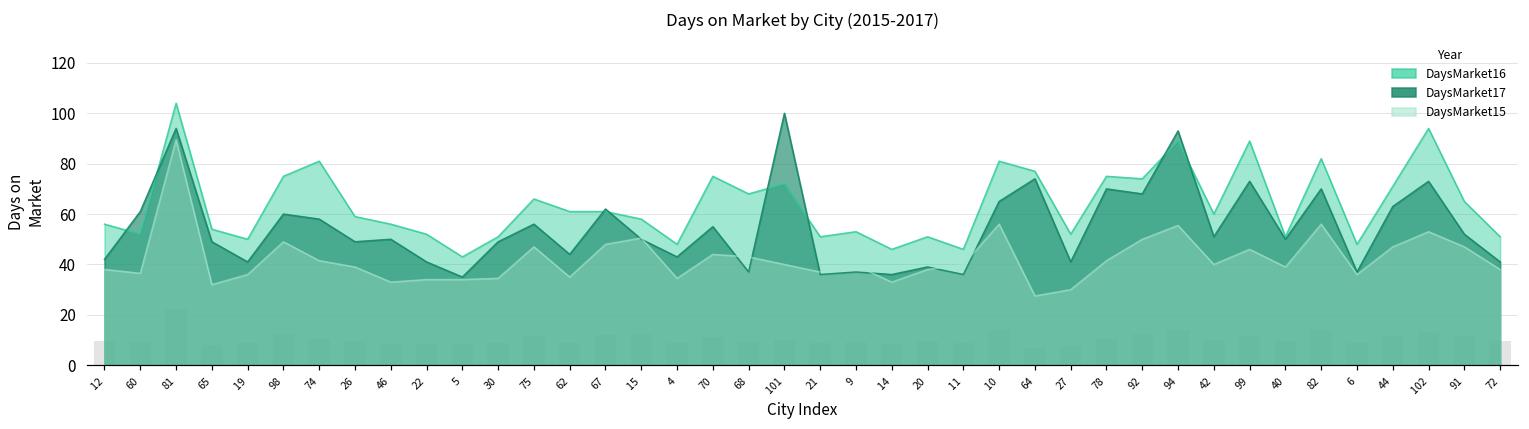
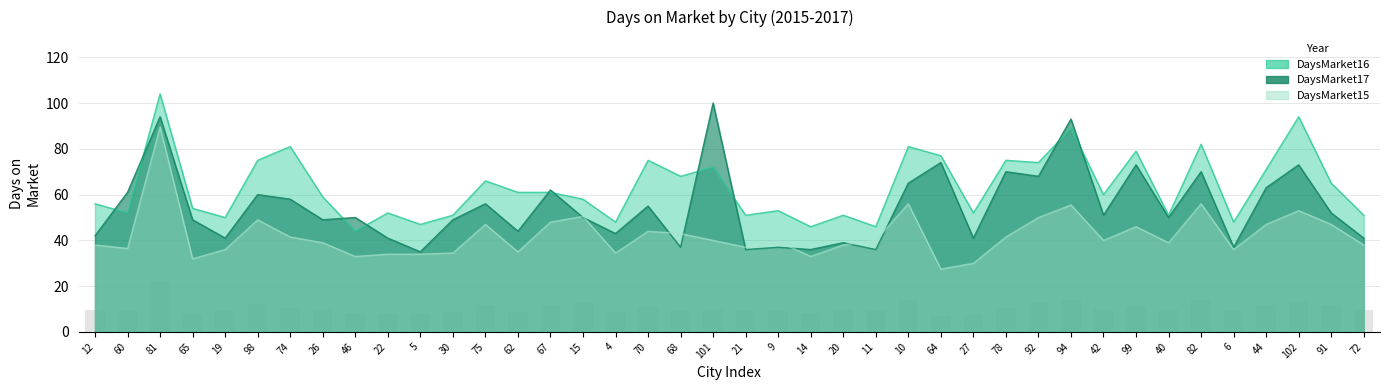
  {
    "DaysMarket16": {
      "12": 56,
      "60": 52,
      "81": 104,
      "65": 54,
      "19": 50,
      "98": 75,
      "74": 81,
      "26": 59,
-     "46": 56,
+     "46": 44,
      "22": 52,
-     "5": 43,
+     "5": 47,
      "30": 51,
      "75": 66,
      "62": 61,
      "15": 58,
      "4": 48,
      "70": 75,
      "68": 68,
      "101": 72,
      "21": 51,
      "9": 53,
      "14": 46,
      "20": 51,
      "11": 46,
      "10": 81,
      "64": 77,
      "27": 52,
      "78": 75,
      "92": 74,
      "94": 89,
      "42": 60,
-     "99": 89,
+     "99": 79,
      "82": 82,
      "6": 48,
      "44": 71,
      "102": 94,
      "91": 65,
      "72": 51
    },
    "DaysMarket17": {
      "12": 42,
      "60": 61,
      "81": 94,
      "65": 49,
      "19": 41,
      "98": 60,
      "74": 58,
      "26": 49,
      "46": 50,
      "22": 41,
      "30": 49,
      "75": 56,
      "62": 44,
      "4": 43,
      "70": 55,
      "68": 37,
      "101": 100,
      "9": 37,
      "14": 36,
      "11": 36,
      "10": 65,
      "64": 74,
      "27": 41,
      "78": 70,
      "92": 68,
      "94": 93,
      "42": 51,
      "99": 73,
      "82": 70,
      "44": 63,
      "102": 73,
      "91": 52,
      "72": 41
    }
  }
